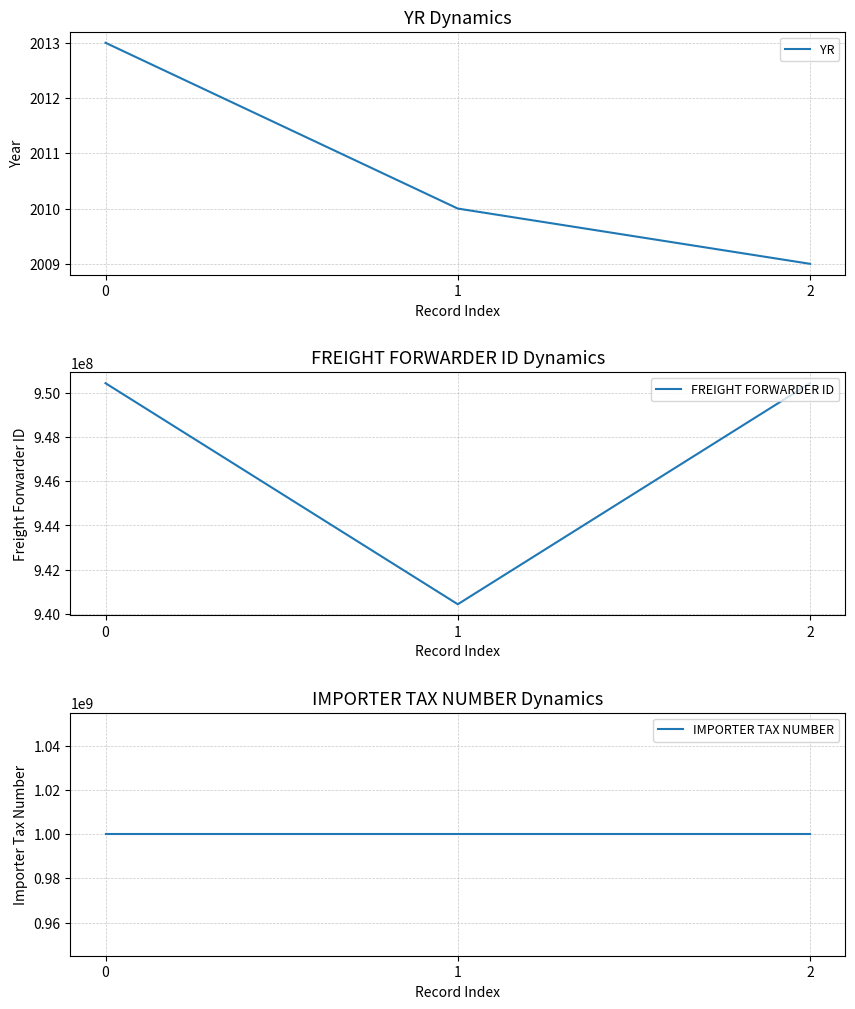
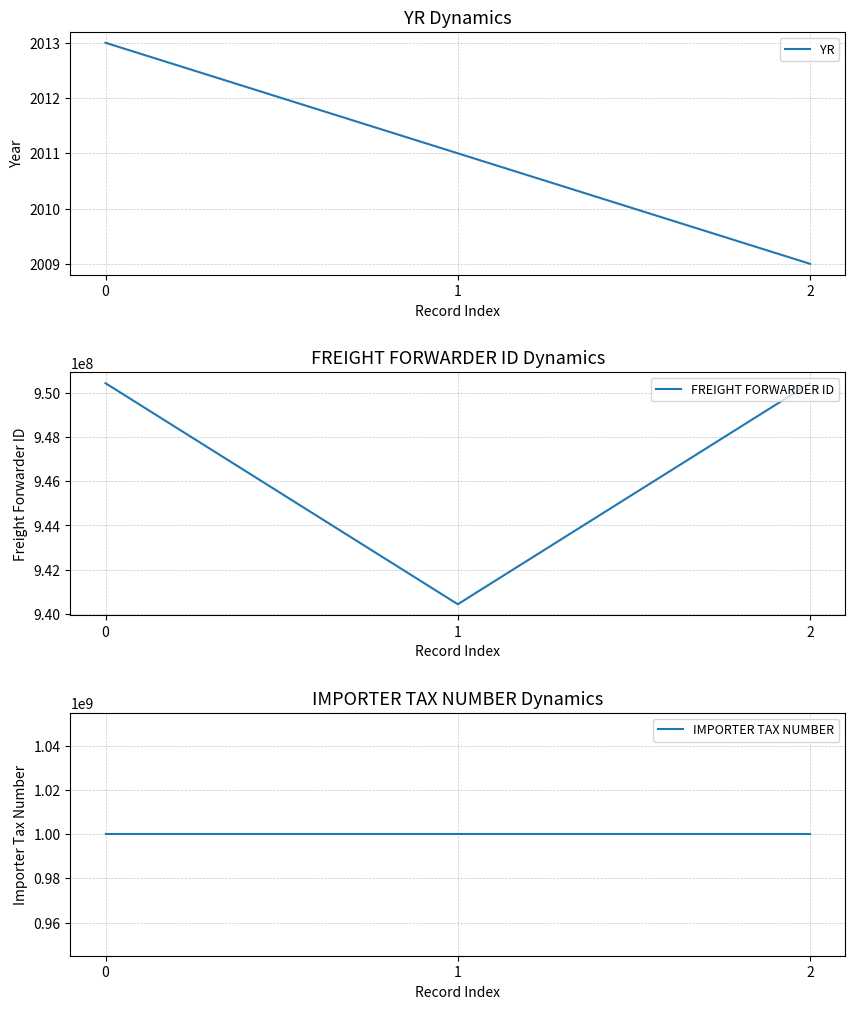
  {
    "YR Dynamics": {
      "0": 2013,
-     "1": 2010,
+     "1": 2011,
      "2": 2009
    },
    "FREIGHT FORWARDER ID Dynamics": {
      "0": 950400000,
      "1": 940400000
    },
    "IMPORTER TAX NUMBER Dynamics": {
      "0": 1000000000,
      "1": 1000000000,
      "2": 1000000000
    }
  }
